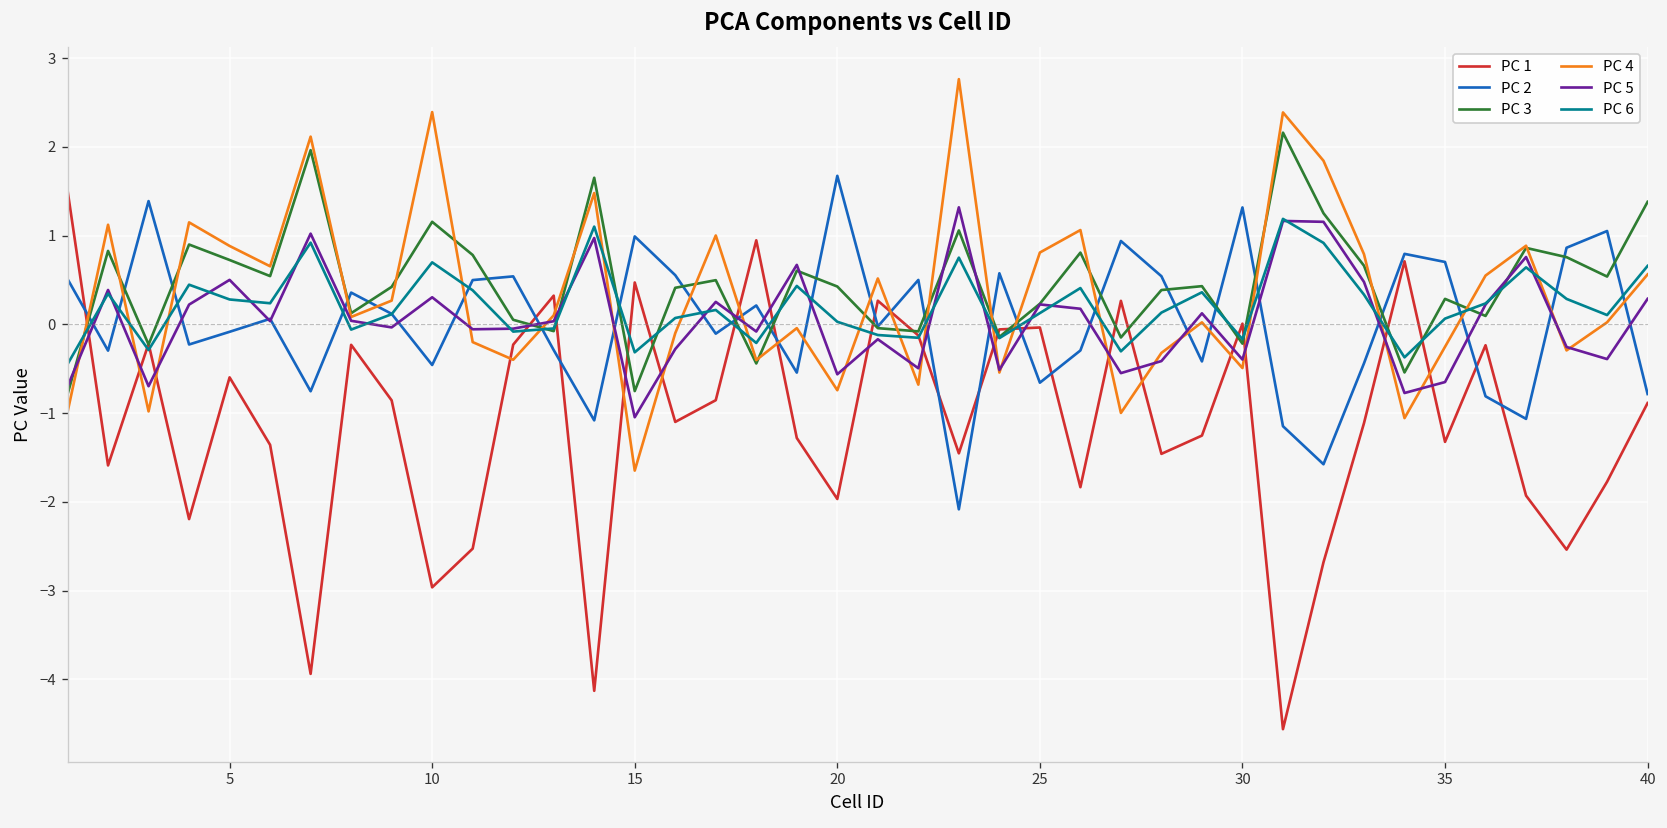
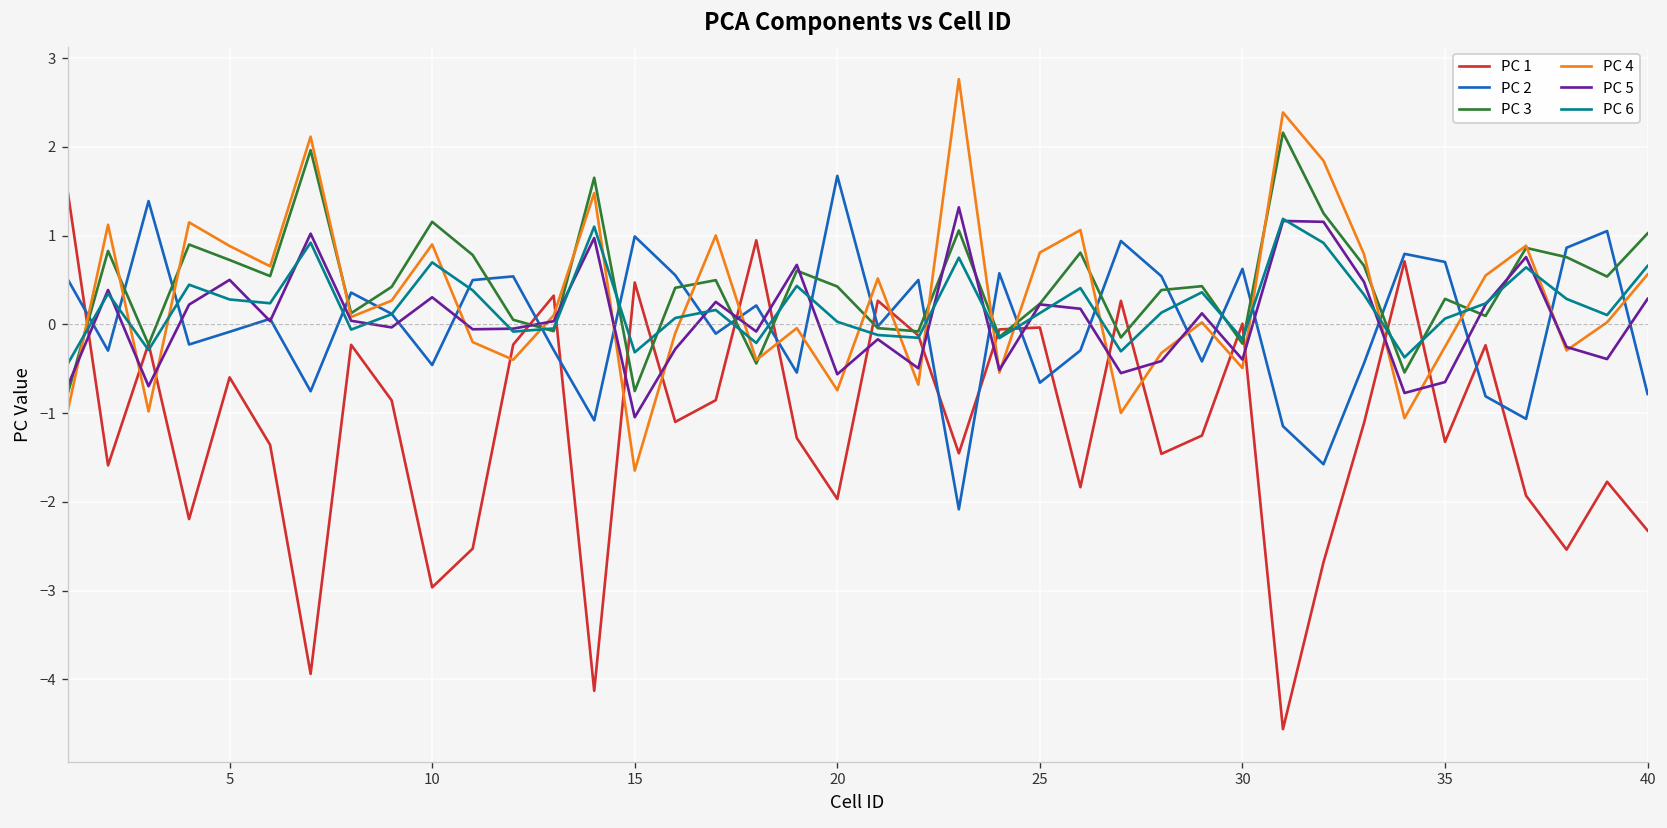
  {
    "PC 1": {
      "5": -0.6,
      "10": -3.0,
      "15": 0.5,
      "20": -2.0,
      "25": 0.0,
      "30": 0.0,
      "35": -1.3,
-     "40": -0.9
+     "40": -2.3
    },
    "PC 2": {
      "5": -0.1,
      "10": -0.5,
      "15": 1.0,
      "20": 1.7,
      "25": -0.7,
-     "30": 1.3,
+     "30": 0.6,
      "35": 0.7,
      "40": -0.8
    },
    "PC 3": {
      "5": 0.7,
      "10": 1.2,
      "15": -0.8,
      "20": 0.4,
      "30": -0.2,
      "35": 0.3,
-     "40": 1.4
+     "40": 1.0
    },
    "PC 4": {
      "5": 0.9,
-     "10": 2.4,
+     "10": 0.9,
      "15": -1.6,
      "20": -0.7,
      "25": 0.8,
      "30": -0.5,
      "35": -0.3,
      "40": 0.6
    },
    "PC 5": {
      "5": 0.5,
      "10": 0.3,
      "15": -1.0,
      "20": -0.6,
      "30": -0.4,
      "35": -0.7,
      "40": 0.3
    },
    "PC 6": {
      "5": 0.3,
      "10": 0.7,
      "15": -0.3,
      "20": 0.0,
      "25": 0.1,
      "30": -0.2,
      "35": 0.1,
      "40": 0.7
    }
  }
